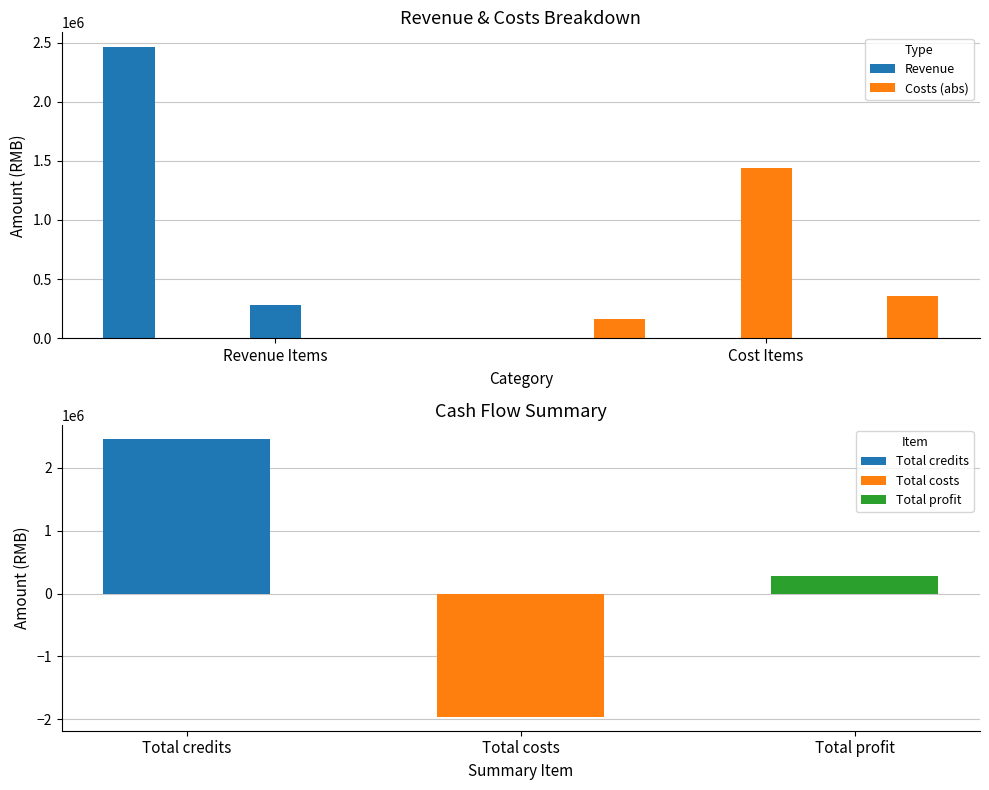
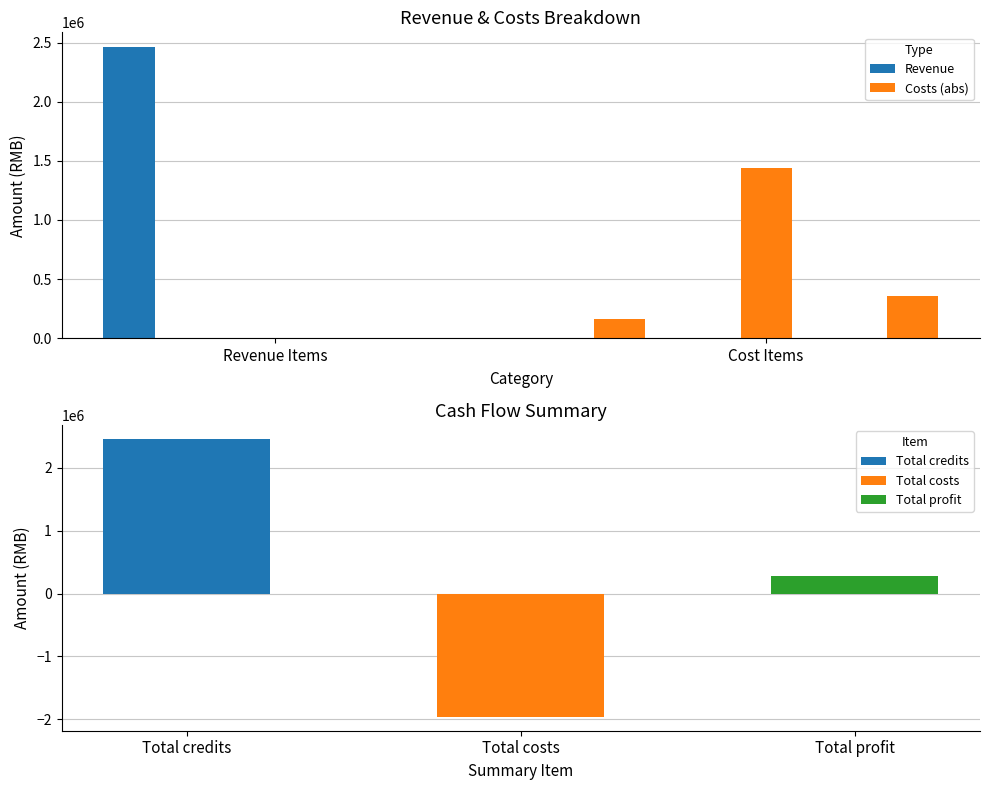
  {
    "Revenue & Costs Breakdown": {
      "Revenue": {
-       "Revenue Items": 280000
+       "Revenue Items": 0
      },
      "Costs (abs)": {
        "Cost Items": 1440000
      }
    },
    "Cash Flow Summary": {
      "Total credits": 2500000,
      "Total costs": -2000000,
      "Total profit": 300000
    }
  }
